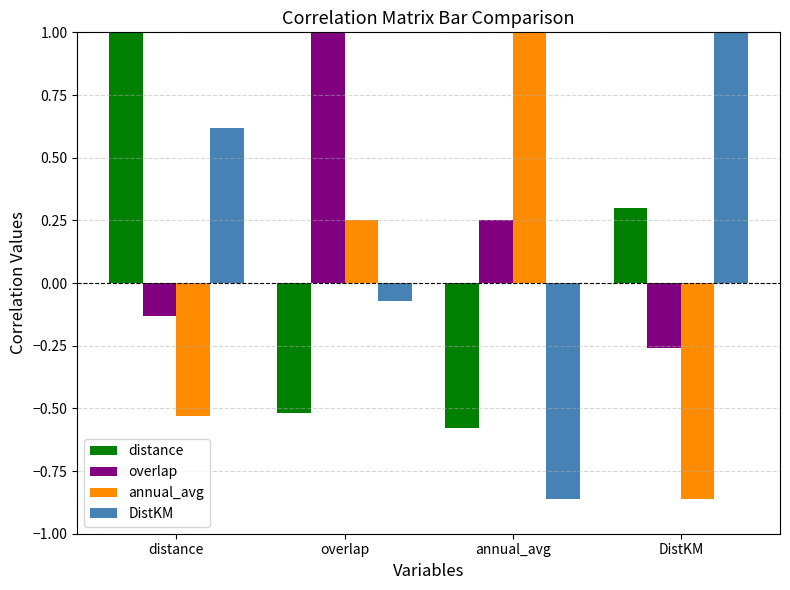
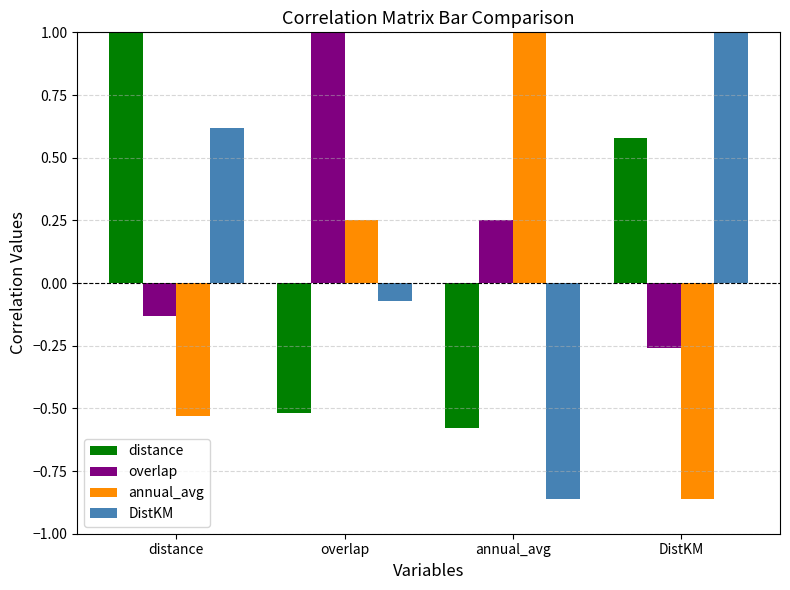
  {
    "distance": {
      "distance": 1.00,
      "overlap": -0.52,
      "annual_avg": -0.58,
-     "DistKM": 0.30
+     "DistKM": 0.58
    },
    "overlap": {
      "distance": -0.13,
      "overlap": 1.00,
      "annual_avg": 0.25,
      "DistKM": -0.26
    },
    "annual_avg": {
      "distance": -0.53,
      "overlap": 0.25,
      "annual_avg": 1.00,
      "DistKM": -0.86
    },
    "DistKM": {
      "distance": 0.62,
      "overlap": -0.07,
      "annual_avg": -0.86,
      "DistKM": 1.00
    }
  }
